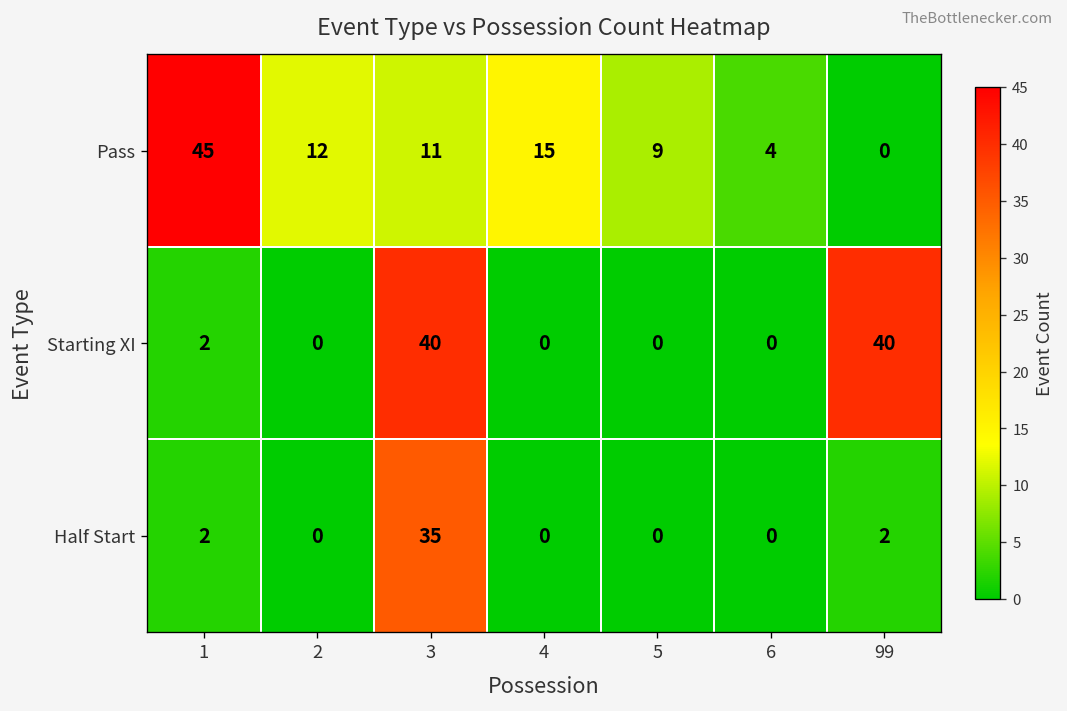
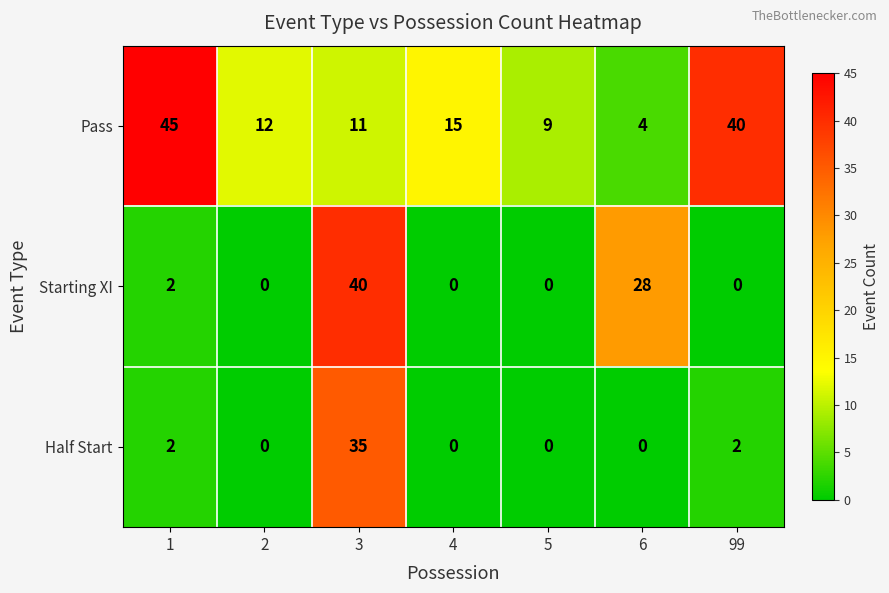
  {
    "Pass": {
      "1": 45,
      "2": 12,
      "3": 11,
      "4": 15,
      "5": 9,
      "6": 4,
-     "99": 0
+     "99": 40
    },
    "Starting XI": {
      "1": 2,
      "2": 0,
      "3": 40,
      "4": 0,
      "5": 0,
-     "6": 0,
-     "99": 40
+     "6": 28,
+     "99": 0
    },
    "Half Start": {
      "1": 2,
      "2": 0,
      "3": 35,
      "4": 0,
      "5": 0,
      "6": 0,
      "99": 2
    }
  }
